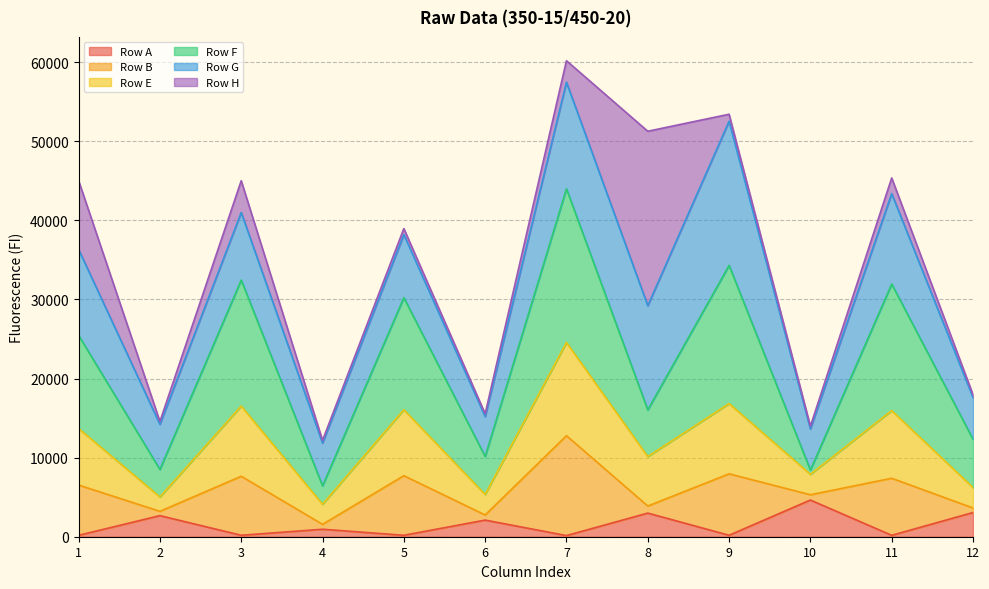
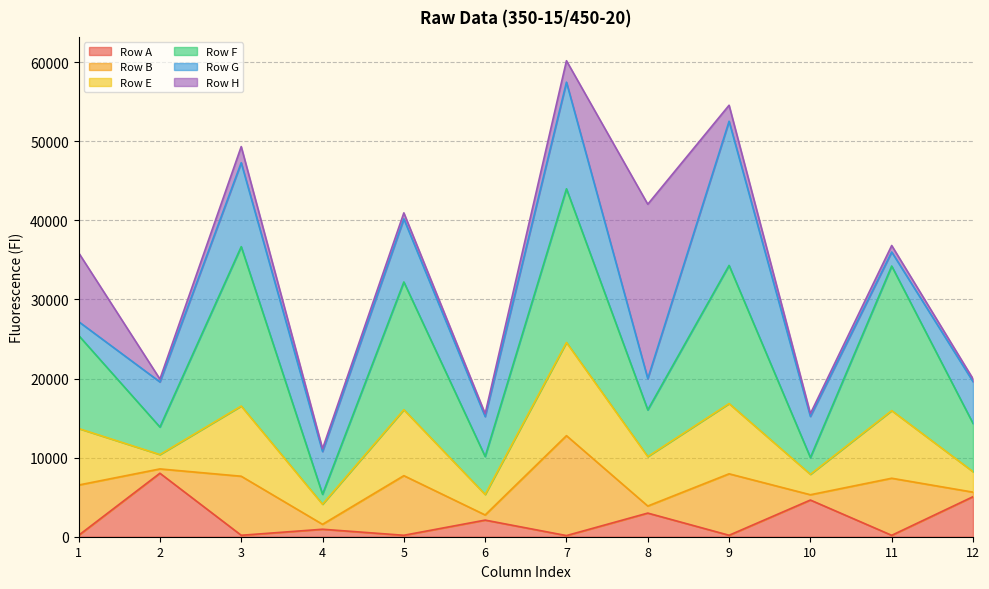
  {
    "Row A": {
      "1": 0,
-     "2": 3000,
+     "2": 8000,
      "3": 0,
      "4": 1000,
      "5": 0,
      "6": 2000,
      "7": 0,
      "8": 3000,
      "9": 0,
      "10": 5000,
      "11": 0,
-     "12": 3000
+     "12": 5000
    },
    "Row F": {
      "1": 12000,
      "2": 3000,
-     "3": 16000,
-     "4": 2000,
-     "5": 14000,
+     "3": 20000,
+     "4": 1000,
+     "5": 16000,
      "6": 5000,
      "7": 19000,
      "8": 6000,
      "9": 17000,
-     "10": 1000,
-     "11": 16000,
+     "10": 2000,
+     "11": 18000,
      "12": 6000
    },
    "Row G": {
-     "1": 11000,
+     "1": 2000,
      "2": 6000,
-     "3": 9000,
+     "3": 11000,
      "4": 5000,
      "5": 8000,
      "6": 5000,
      "7": 13000,
-     "8": 13000,
+     "8": 4000,
      "9": 18000,
      "10": 5000,
-     "11": 11000,
+     "11": 2000,
      "12": 5000
    },
    "Row H": {
      "1": 9000,
      "2": 0,
-     "3": 4000,
+     "3": 2000,
      "4": 0,
      "5": 1000,
      "6": 0,
      "7": 3000,
      "8": 22000,
-     "9": 1000,
+     "9": 2000,
      "10": 0,
-     "11": 2000,
+     "11": 1000,
      "12": 0
    }
  }
